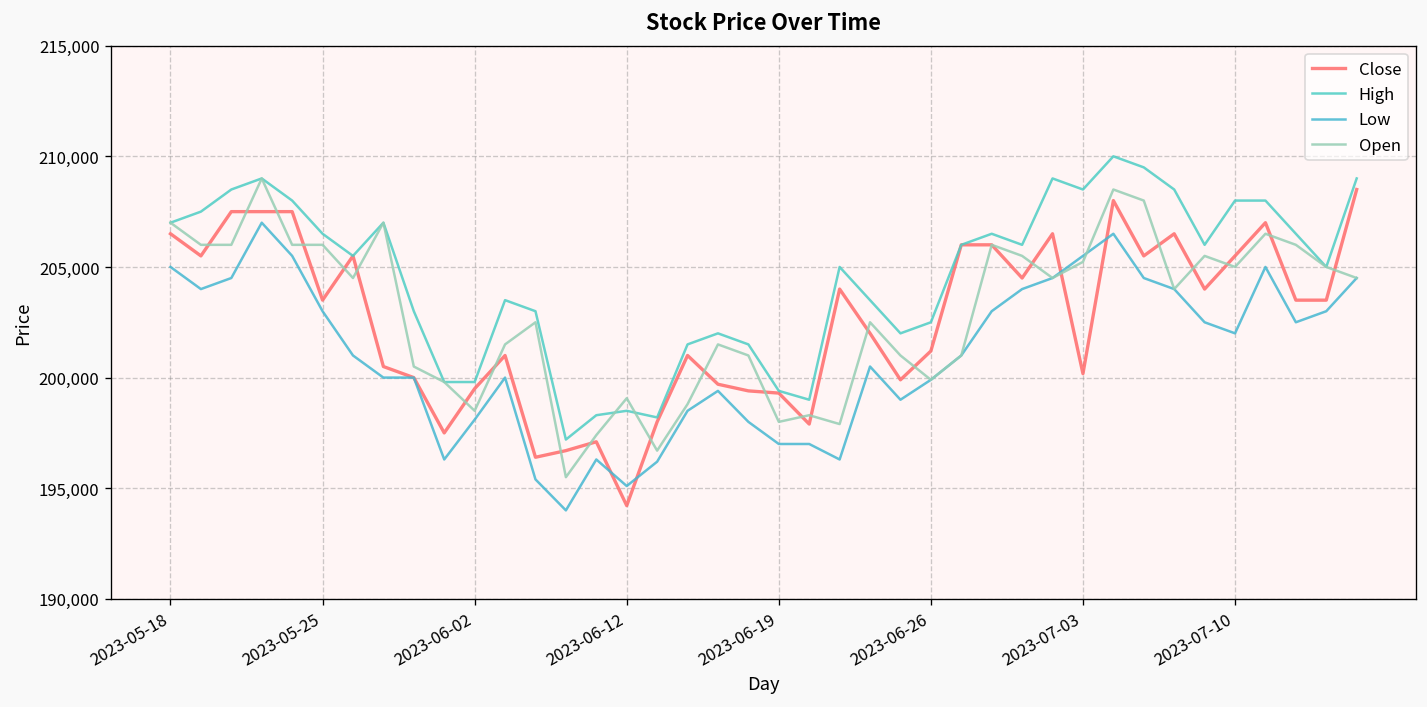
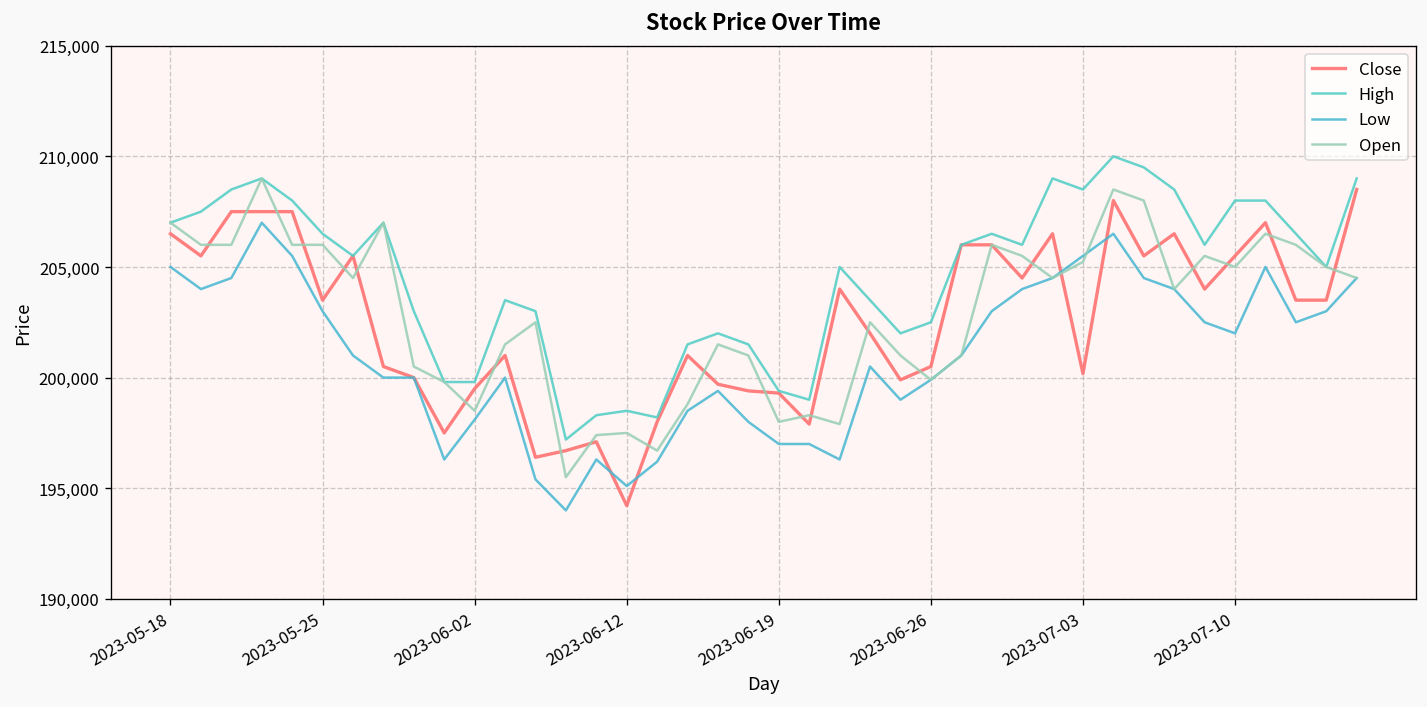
  {
    "Close": {
      "2023-05-18": "206,500",
      "2023-05-25": "203,500",
      "2023-06-02": "199,500",
      "2023-06-12": "194,200",
-     "2023-06-26": "201,200",
+     "2023-06-26": "200,500",
      "2023-07-03": "200,200",
      "2023-07-10": "205,500"
    },
    "Open": {
      "2023-05-25": "206,000",
      "2023-06-02": "198,500",
-     "2023-06-12": "199,100",
+     "2023-06-12": "197,500",
      "2023-06-19": "198,000",
      "2023-07-03": "205,200",
      "2023-07-10": "205,000"
    }
  }
